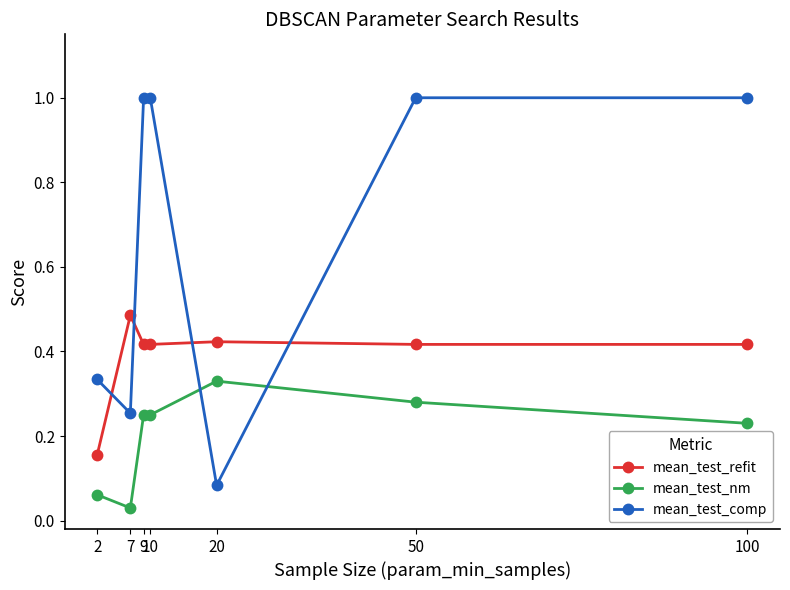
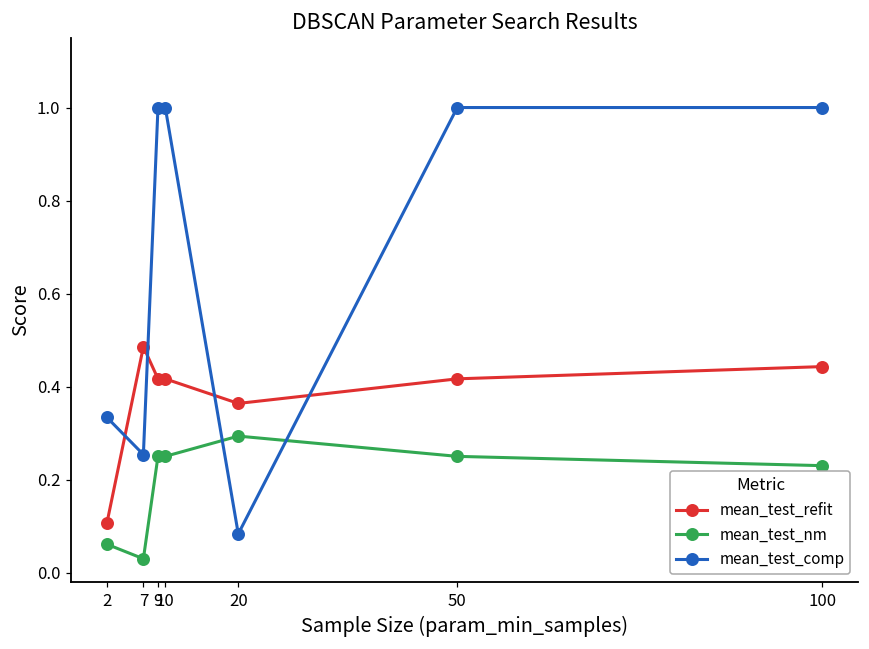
  {
    "mean_test_refit": {
-     "2": 0.16,
+     "2": 0.11,
      "7": 0.49,
-     "20": 0.42,
+     "20": 0.36,
      "50": 0.42,
-     "100": 0.42
+     "100": 0.44
    },
    "mean_test_nm": {
      "2": 0.06,
      "7": 0.03,
-     "20": 0.33,
-     "50": 0.28,
+     "20": 0.29,
+     "50": 0.25,
      "100": 0.23
    },
    "mean_test_comp": {
      "2": 0.33,
      "7": 0.25,
      "20": 0.08,
      "50": 1.00,
      "100": 1.00
    }
  }
